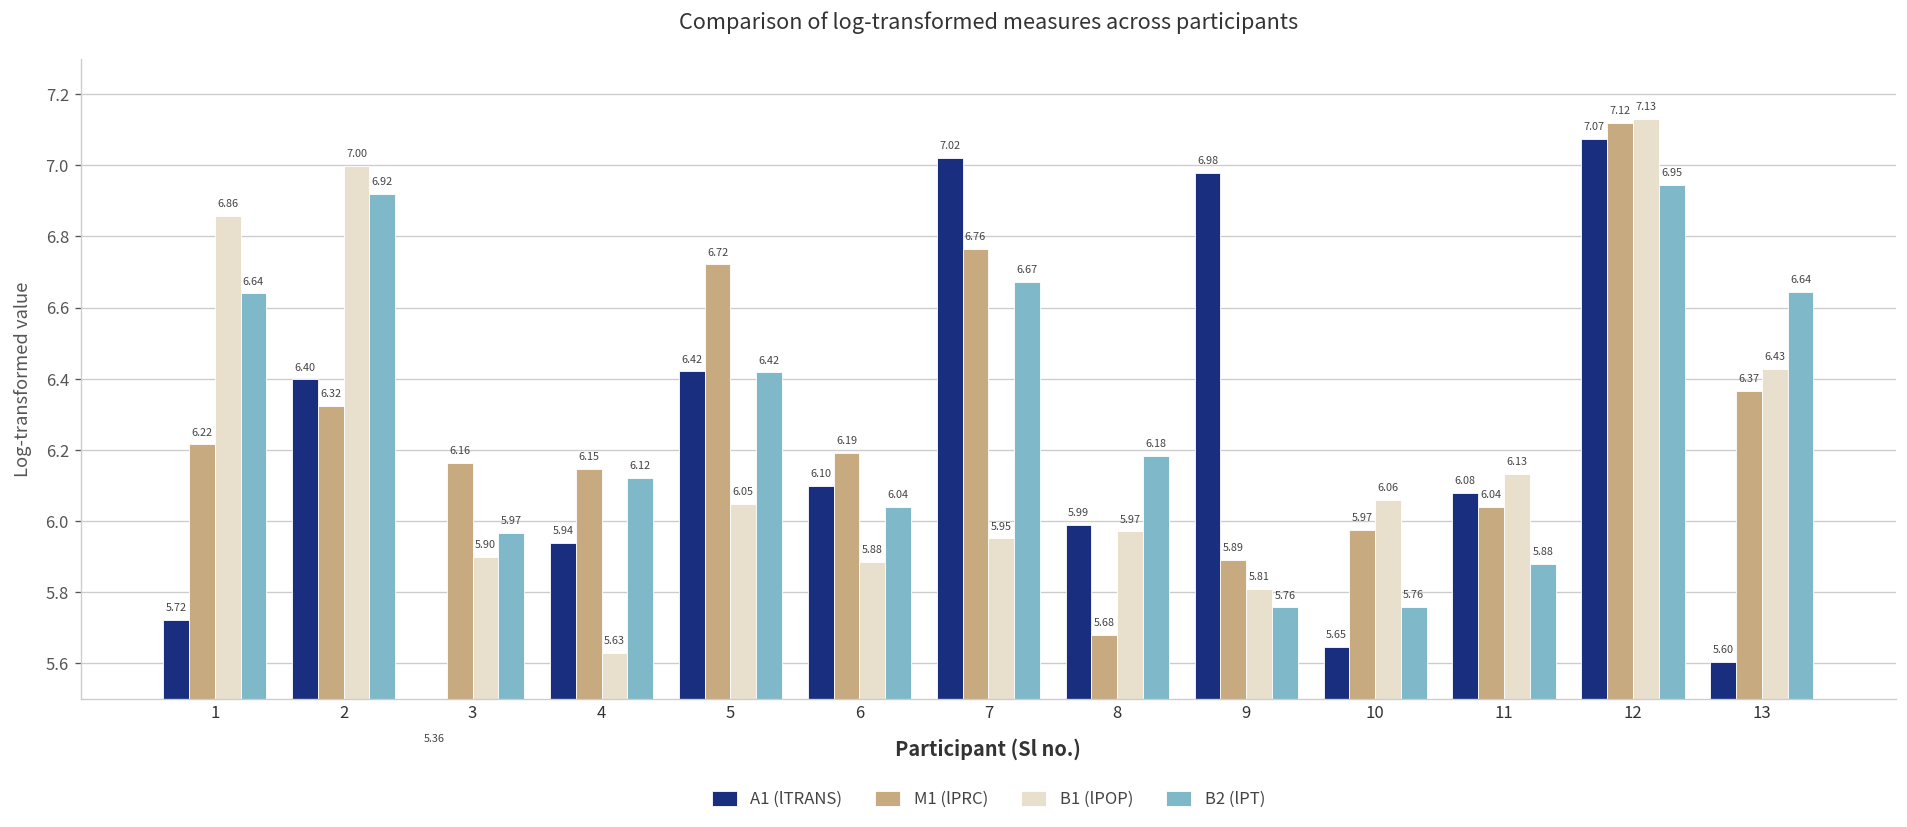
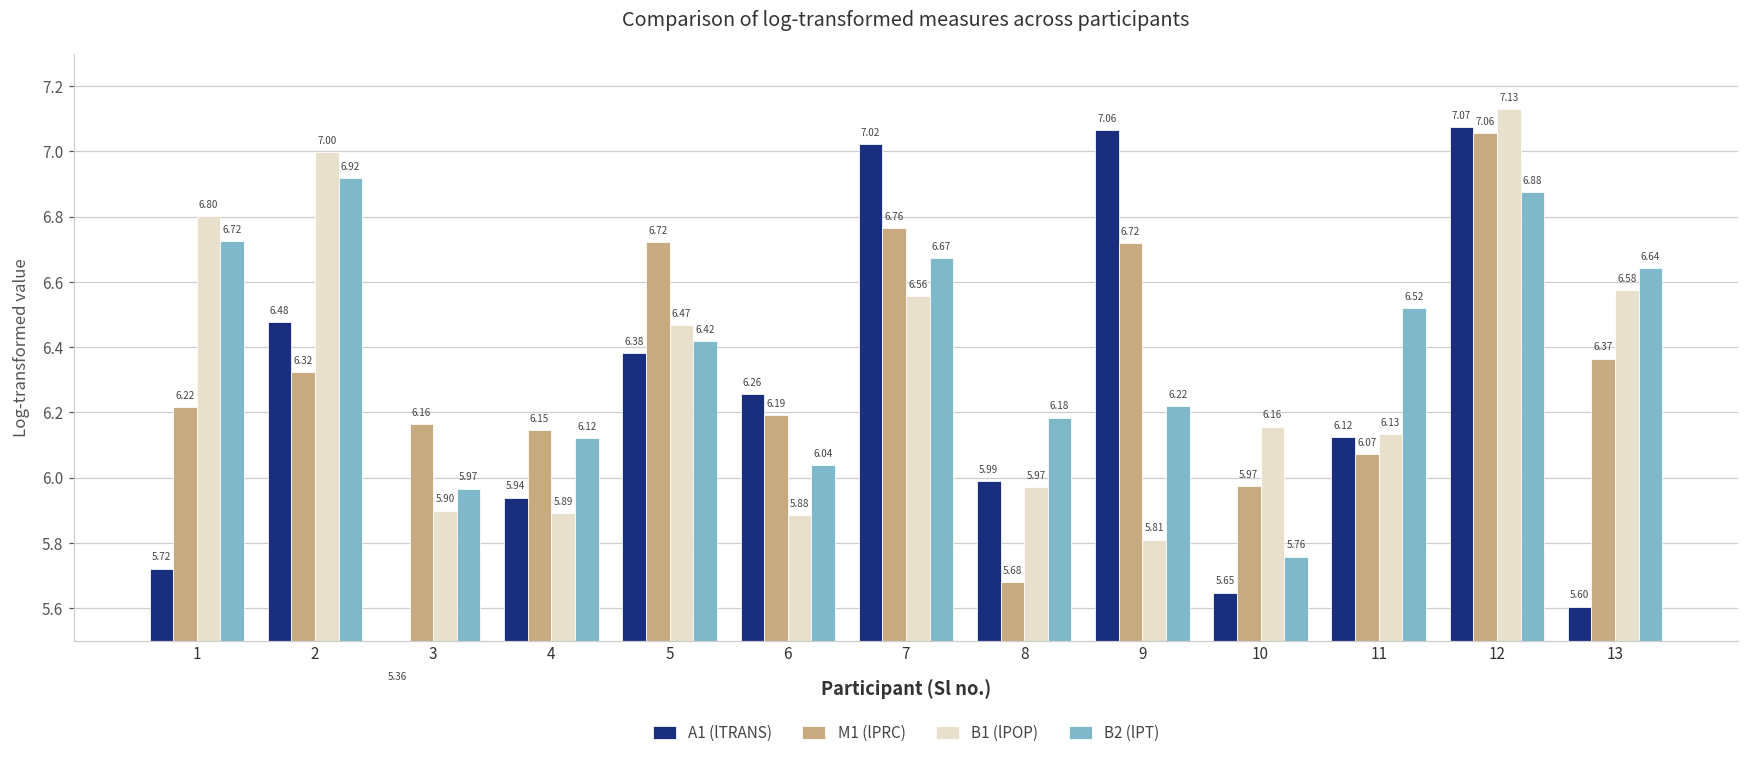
  {
    "A1 (lTRANS)": {
      "1": 5.72,
-     "2": 6.40,
+     "2": 6.48,
      "4": 5.94,
-     "5": 6.42,
-     "6": 6.10,
+     "5": 6.38,
+     "6": 6.26,
      "7": 7.02,
      "8": 5.99,
-     "9": 6.98,
+     "9": 7.06,
      "10": 5.65,
-     "11": 6.08,
+     "11": 6.12,
      "12": 7.07,
      "13": 5.60
    },
    "M1 (lPRC)": {
      "1": 6.22,
      "2": 6.32,
      "3": 6.16,
      "4": 6.15,
      "5": 6.72,
      "6": 6.19,
      "7": 6.76,
      "8": 5.68,
-     "9": 5.89,
+     "9": 6.72,
      "10": 5.97,
-     "11": 6.04,
-     "12": 7.12,
+     "11": 6.07,
+     "12": 7.06,
      "13": 6.37
    },
    "B1 (lPOP)": {
-     "1": 6.86,
+     "1": 6.80,
      "2": 7.00,
      "3": 5.90,
-     "4": 5.63,
-     "5": 6.05,
+     "4": 5.89,
+     "5": 6.47,
      "6": 5.88,
-     "7": 5.95,
+     "7": 6.56,
      "8": 5.97,
      "9": 5.81,
-     "10": 6.06,
+     "10": 6.16,
      "11": 6.13,
      "12": 7.13,
-     "13": 6.43
+     "13": 6.58
    },
    "B2 (lPT)": {
-     "1": 6.64,
+     "1": 6.72,
      "2": 6.92,
      "3": 5.97,
      "4": 6.12,
      "5": 6.42,
      "6": 6.04,
      "7": 6.67,
      "8": 6.18,
-     "9": 5.76,
+     "9": 6.22,
      "10": 5.76,
-     "11": 5.88,
-     "12": 6.95,
+     "11": 6.52,
+     "12": 6.88,
      "13": 6.64
    }
  }
